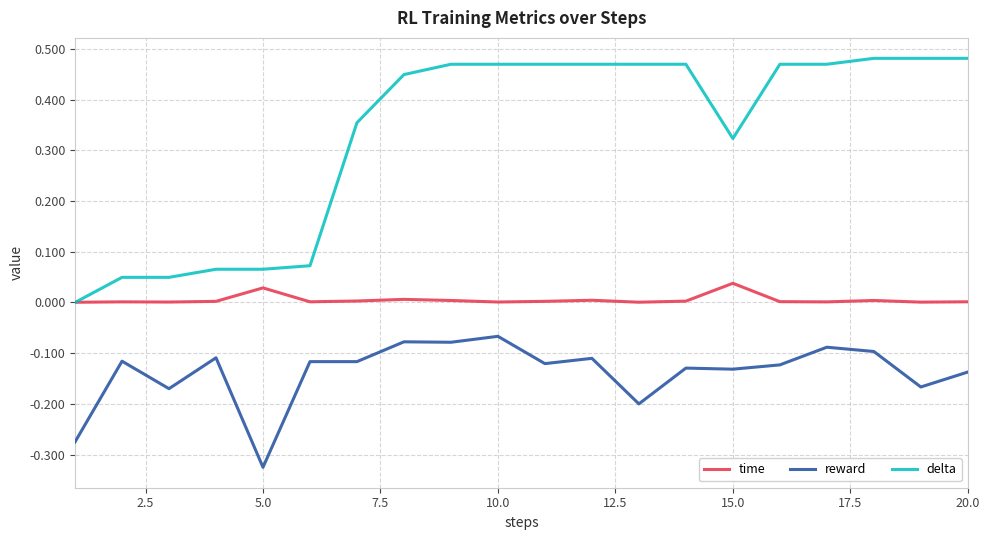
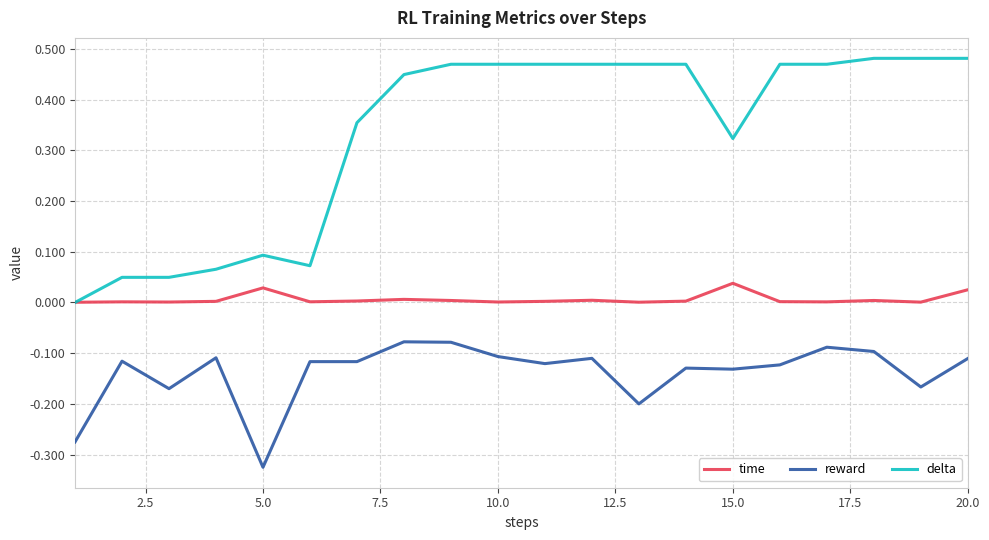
  {
    "time": {
      "5.0": 0.03,
      "10.0": 0.00,
      "15.0": 0.04,
-     "20.0": 0.00
+     "20.0": 0.03
    },
    "reward": {
      "5.0": -0.33,
-     "10.0": -0.07,
+     "10.0": -0.11,
      "15.0": -0.13,
-     "20.0": -0.14
+     "20.0": -0.11
    },
    "delta": {
-     "5.0": 0.07,
+     "5.0": 0.09,
      "10.0": 0.47,
      "15.0": 0.32,
      "20.0": 0.48
    }
  }
